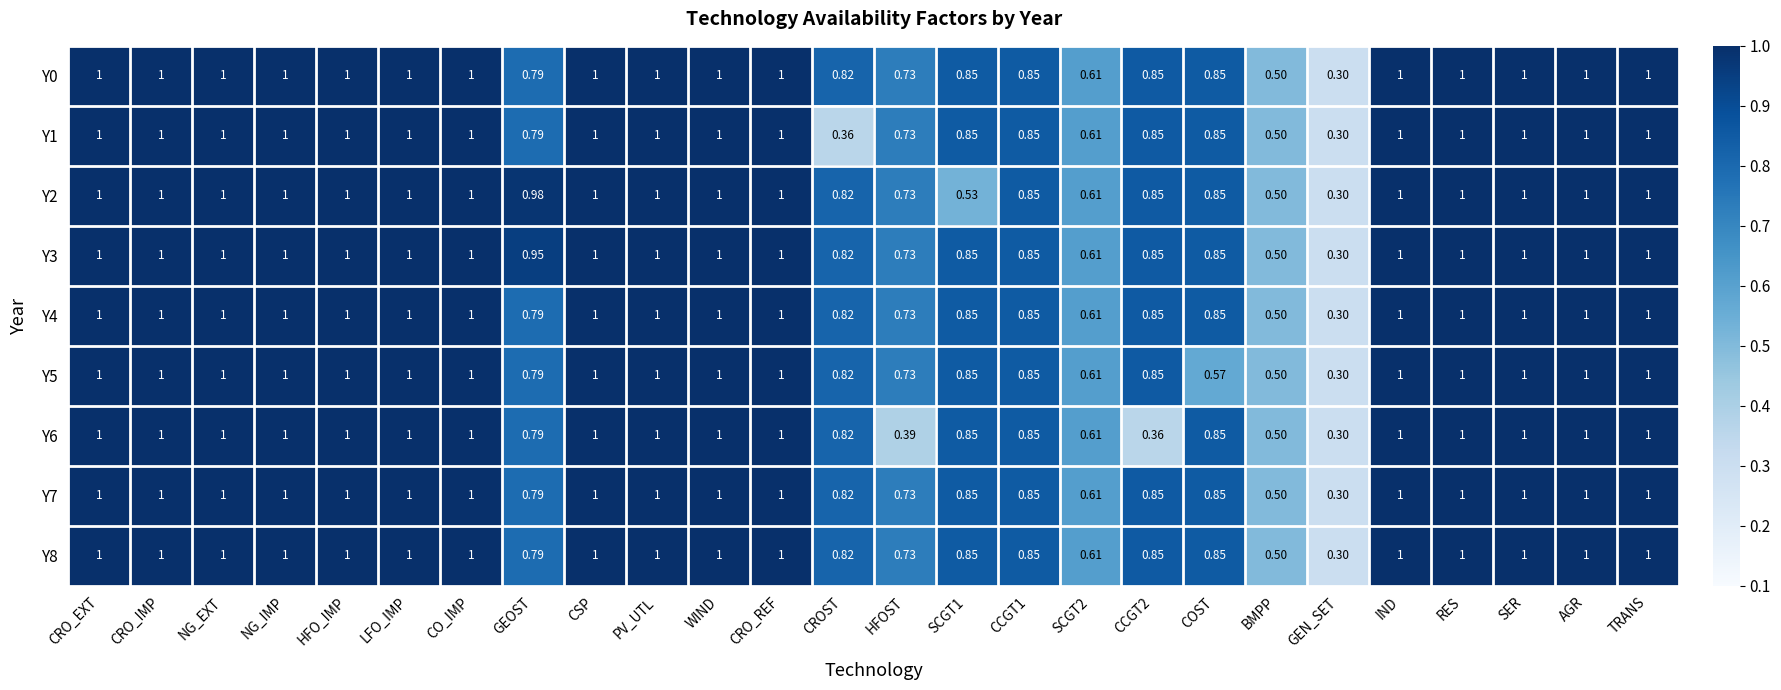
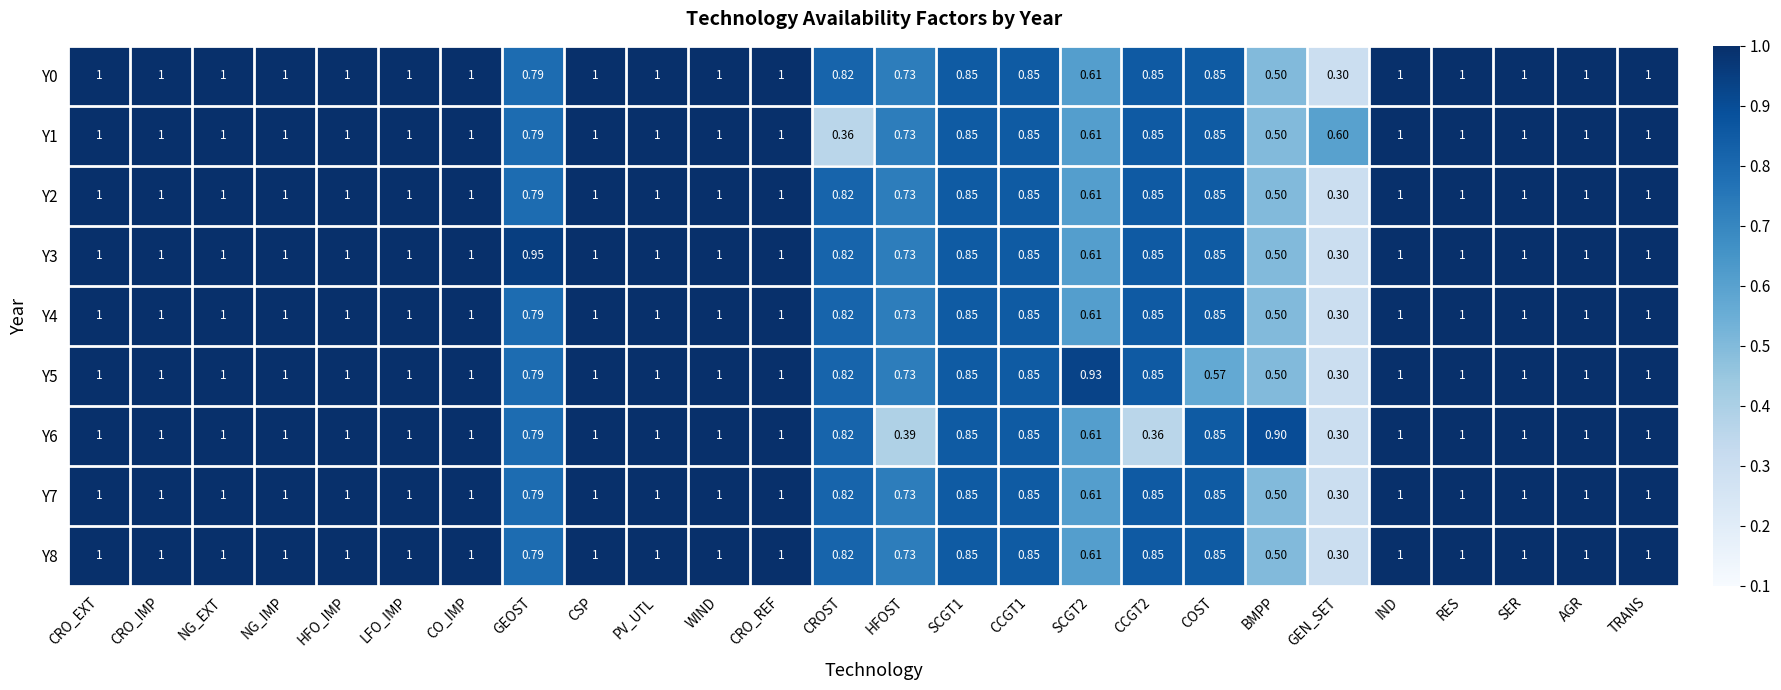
  {
    "Y1": {
      "CRO_EXT": 1,
      "CRO_IMP": 1,
      "NG_EXT": 1,
      "NG_IMP": 1,
      "HFO_IMP": 1,
      "LFO_IMP": 1,
      "CO_IMP": 1,
      "GEOST": 0.79,
      "CSP": 1,
      "PV_UTL": 1,
      "WIND": 1,
      "CRO_REF": 1,
      "CROST": 0.36,
      "HFOST": 0.73,
      "SCGT1": 0.85,
      "CCGT1": 0.85,
      "SCGT2": 0.61,
      "CCGT2": 0.85,
      "COST": 0.85,
      "BMPP": 0.50,
-     "GEN_SET": 0.30,
+     "GEN_SET": 0.60,
      "IND": 1,
      "RES": 1,
      "SER": 1,
      "AGR": 1,
      "TRANS": 1
    },
    "Y2": {
      "CRO_EXT": 1,
      "CRO_IMP": 1,
      "NG_EXT": 1,
      "NG_IMP": 1,
      "HFO_IMP": 1,
      "LFO_IMP": 1,
      "CO_IMP": 1,
-     "GEOST": 0.98,
+     "GEOST": 0.79,
      "CSP": 1,
      "PV_UTL": 1,
      "WIND": 1,
      "CRO_REF": 1,
      "CROST": 0.82,
      "HFOST": 0.73,
-     "SCGT1": 0.53,
+     "SCGT1": 0.85,
      "CCGT1": 0.85,
      "SCGT2": 0.61,
      "CCGT2": 0.85,
      "COST": 0.85,
      "BMPP": 0.50,
      "GEN_SET": 0.30,
      "IND": 1,
      "RES": 1,
      "SER": 1,
      "AGR": 1,
      "TRANS": 1
    },
    "Y5": {
      "CRO_EXT": 1,
      "CRO_IMP": 1,
      "NG_EXT": 1,
      "NG_IMP": 1,
      "HFO_IMP": 1,
      "LFO_IMP": 1,
      "CO_IMP": 1,
      "GEOST": 0.79,
      "CSP": 1,
      "PV_UTL": 1,
      "WIND": 1,
      "CRO_REF": 1,
      "CROST": 0.82,
      "HFOST": 0.73,
      "SCGT1": 0.85,
      "CCGT1": 0.85,
-     "SCGT2": 0.61,
+     "SCGT2": 0.93,
      "CCGT2": 0.85,
      "COST": 0.57,
      "BMPP": 0.50,
      "GEN_SET": 0.30,
      "IND": 1,
      "RES": 1,
      "SER": 1,
      "AGR": 1,
      "TRANS": 1
    },
    "Y6": {
      "CRO_EXT": 1,
      "CRO_IMP": 1,
      "NG_EXT": 1,
      "NG_IMP": 1,
      "HFO_IMP": 1,
      "LFO_IMP": 1,
      "CO_IMP": 1,
      "GEOST": 0.79,
      "CSP": 1,
      "PV_UTL": 1,
      "WIND": 1,
      "CRO_REF": 1,
      "CROST": 0.82,
      "HFOST": 0.39,
      "SCGT1": 0.85,
      "CCGT1": 0.85,
      "SCGT2": 0.61,
      "CCGT2": 0.36,
      "COST": 0.85,
-     "BMPP": 0.50,
+     "BMPP": 0.90,
      "GEN_SET": 0.30,
      "IND": 1,
      "RES": 1,
      "SER": 1,
      "AGR": 1,
      "TRANS": 1
    }
  }
